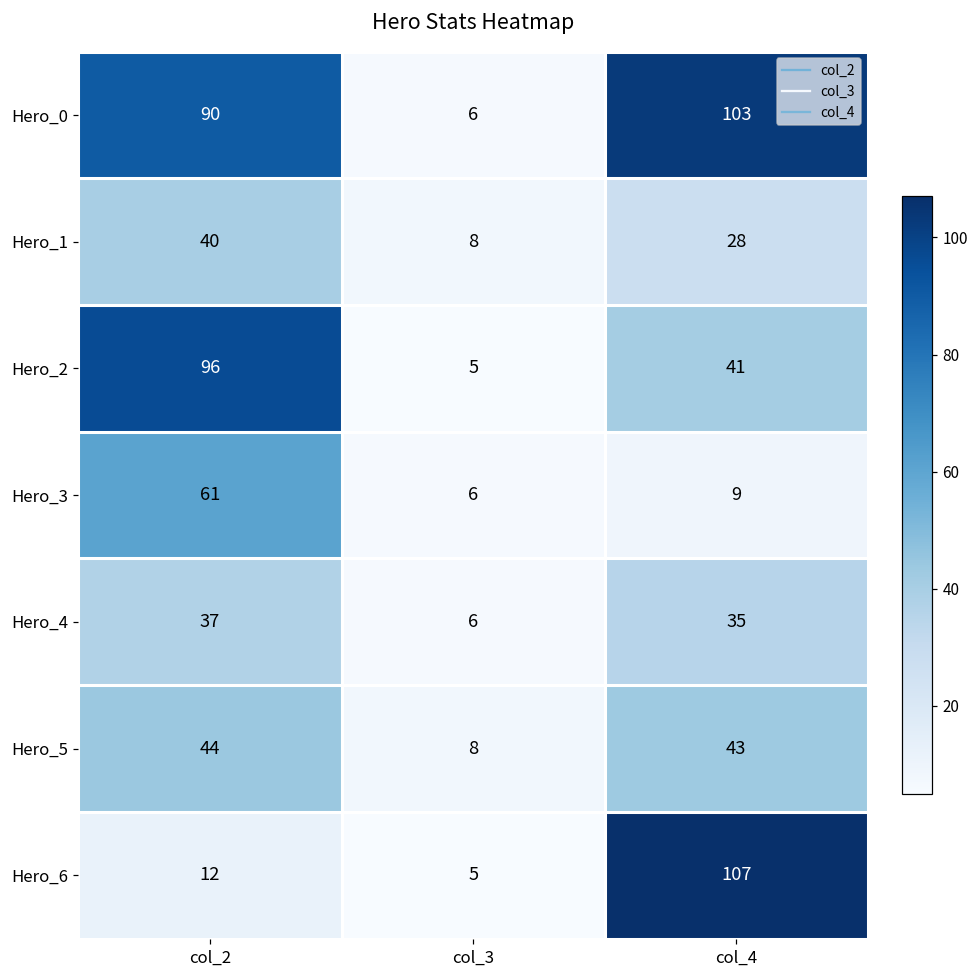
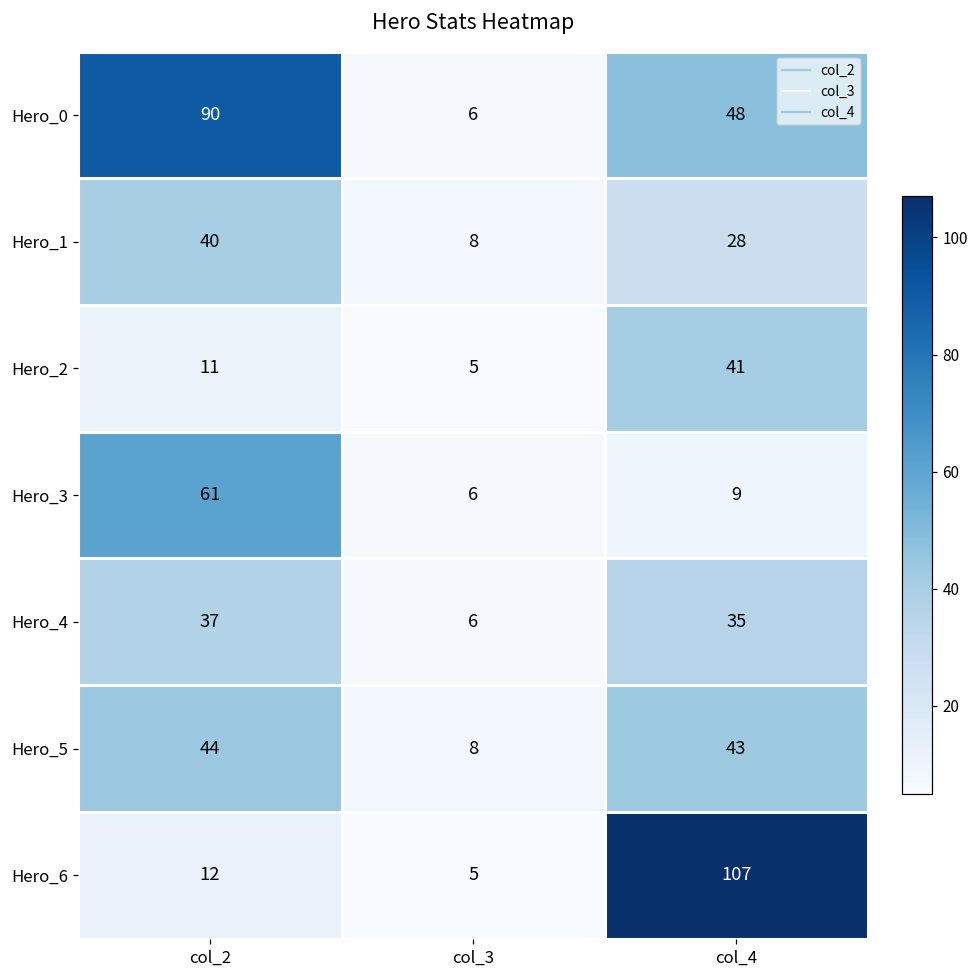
  {
    "Hero_0": {
      "col_2": 90,
      "col_3": 6,
-     "col_4": 103
+     "col_4": 48
    },
    "Hero_1": {
      "col_2": 40,
      "col_3": 8,
      "col_4": 28
    },
    "Hero_2": {
-     "col_2": 96,
+     "col_2": 11,
      "col_3": 5,
      "col_4": 41
    },
    "Hero_3": {
      "col_2": 61,
      "col_3": 6,
      "col_4": 9
    },
    "Hero_4": {
      "col_2": 37,
      "col_3": 6,
      "col_4": 35
    },
    "Hero_5": {
      "col_2": 44,
      "col_3": 8,
      "col_4": 43
    },
    "Hero_6": {
      "col_2": 12,
      "col_3": 5,
      "col_4": 107
    }
  }
